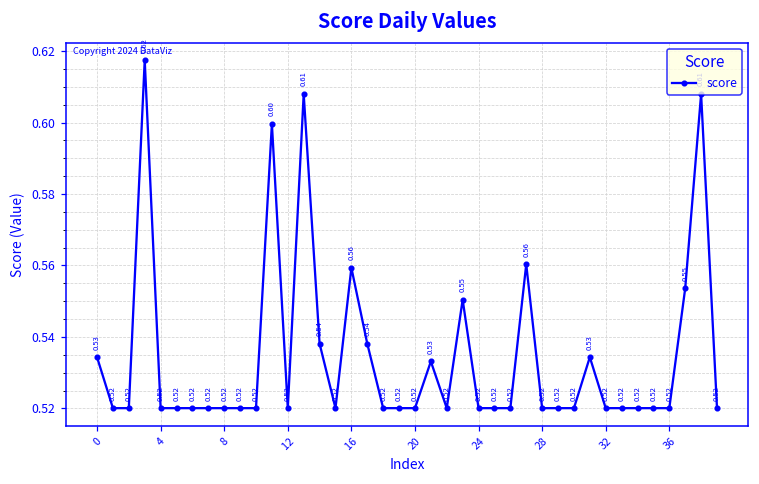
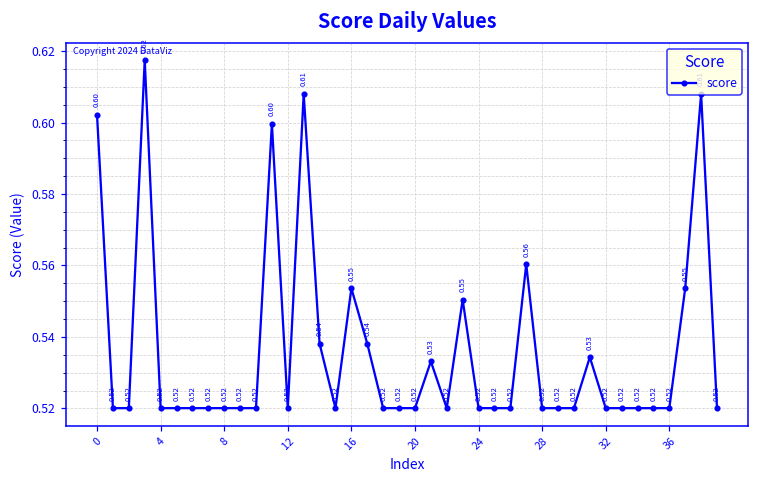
  {
-   "0": 0.53,
+   "0": 0.60,
    "4": 0.52,
    "8": 0.52,
    "12": 0.52,
-   "16": 0.56,
+   "16": 0.55,
    "20": 0.52,
    "24": 0.52,
    "28": 0.52,
    "32": 0.52,
    "36": 0.52
  }
